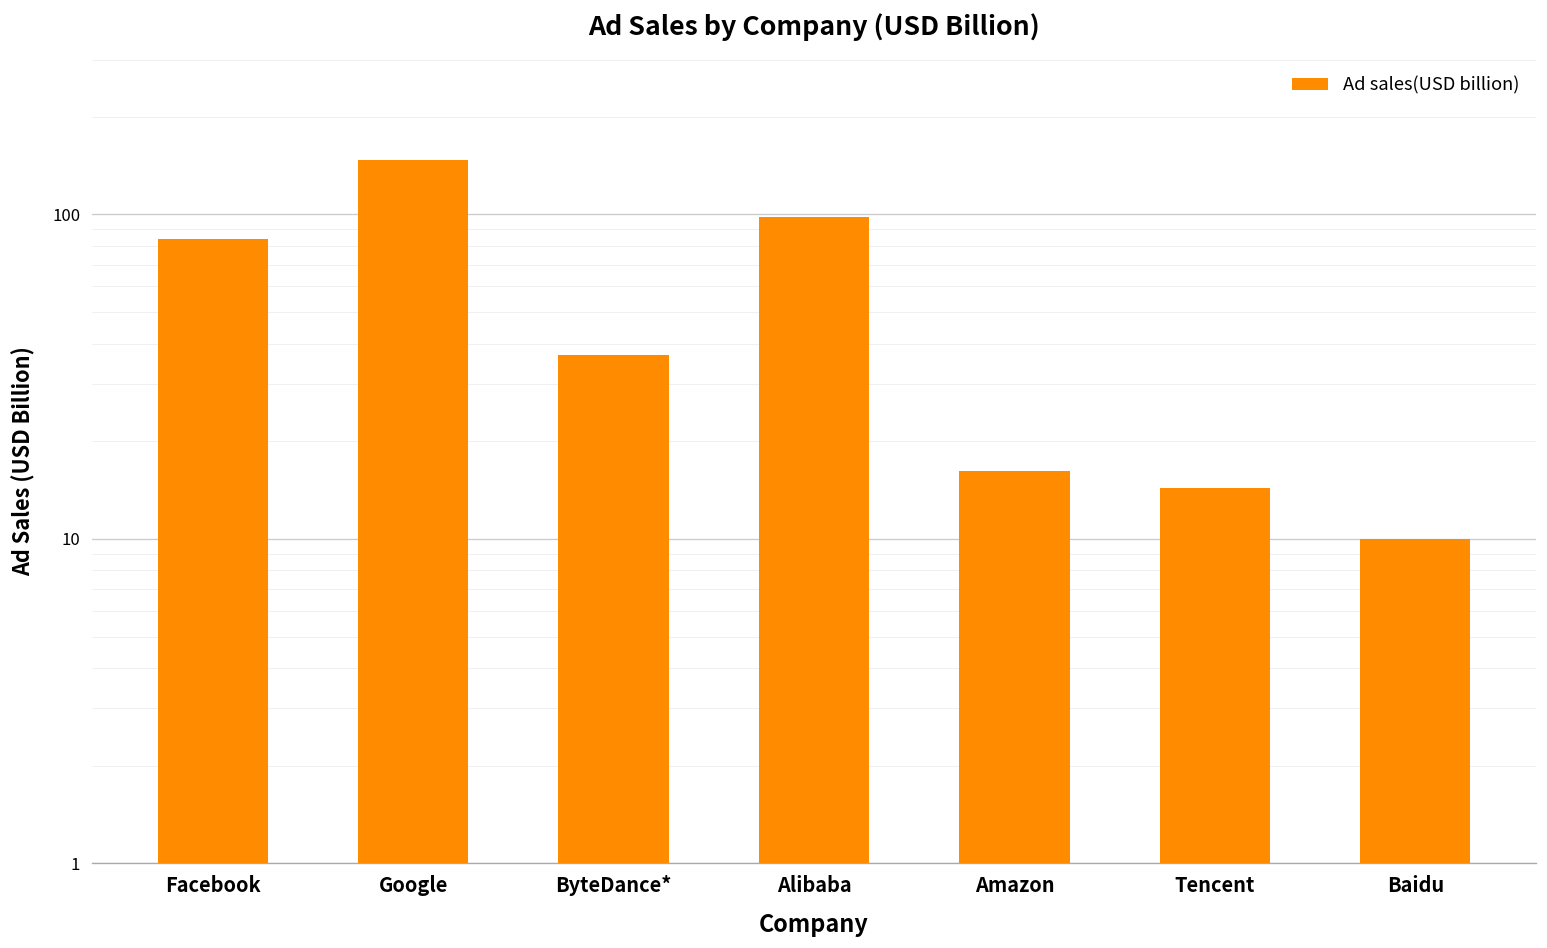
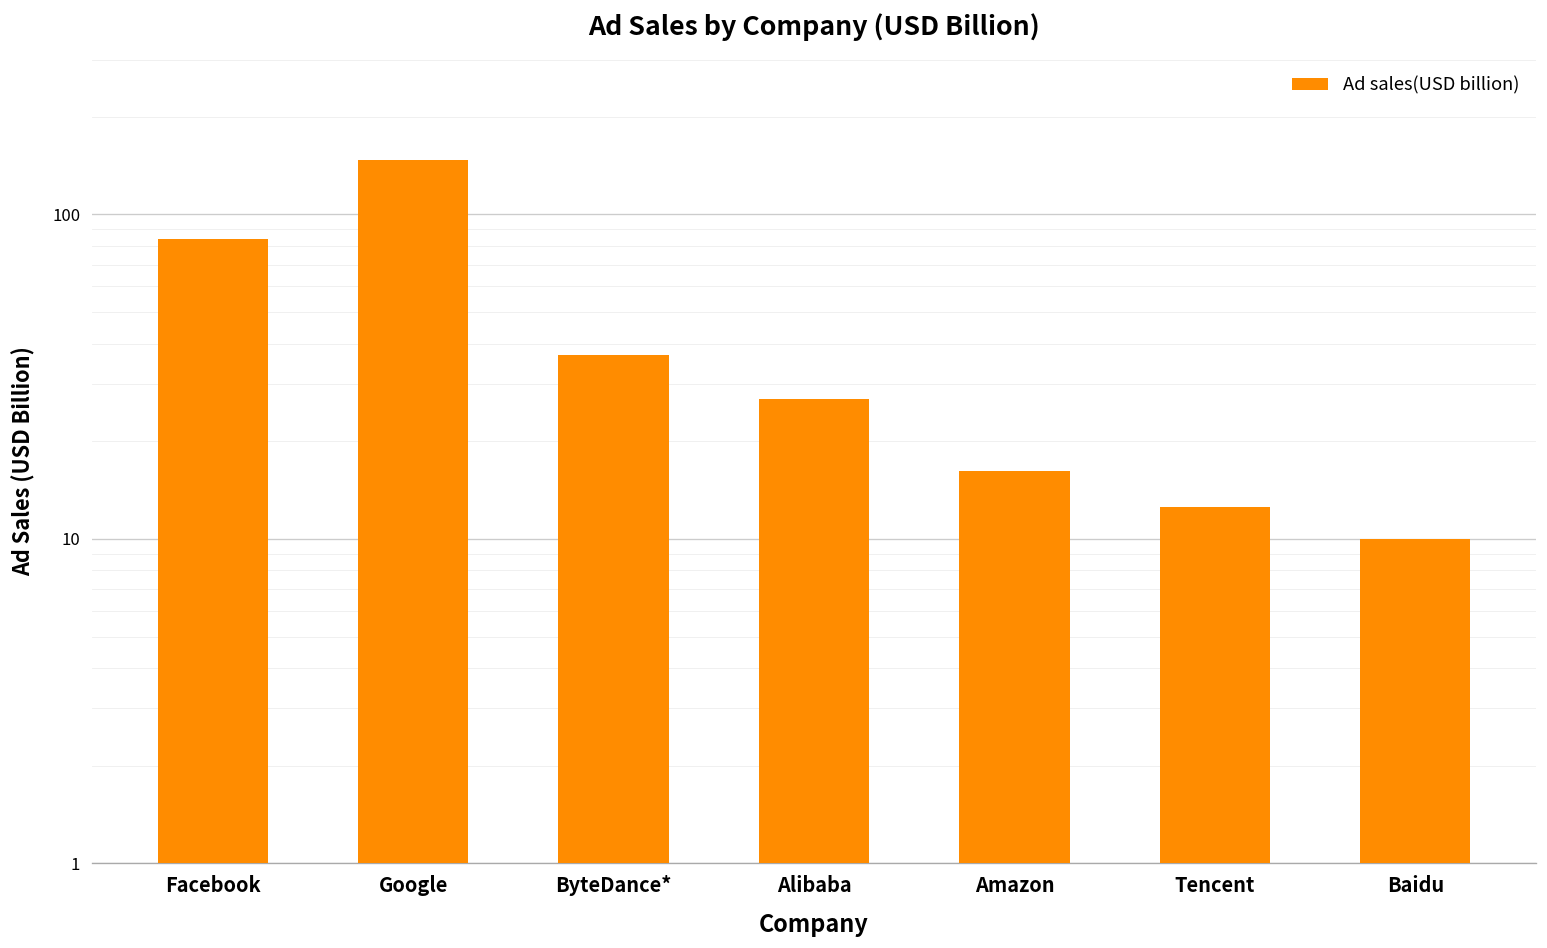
  {
    "Facebook": 84,
    "Google": 150,
    "ByteDance*": 37,
-   "Alibaba": 98,
+   "Alibaba": 27,
    "Amazon": 16,
-   "Tencent": 14,
+   "Tencent": 13,
    "Baidu": 10
  }
